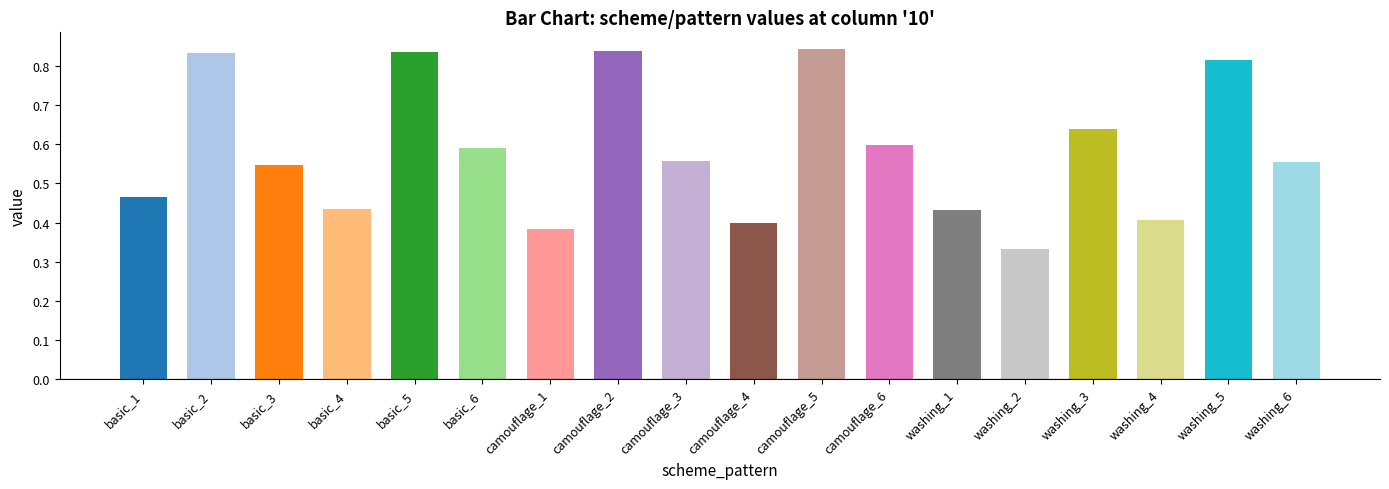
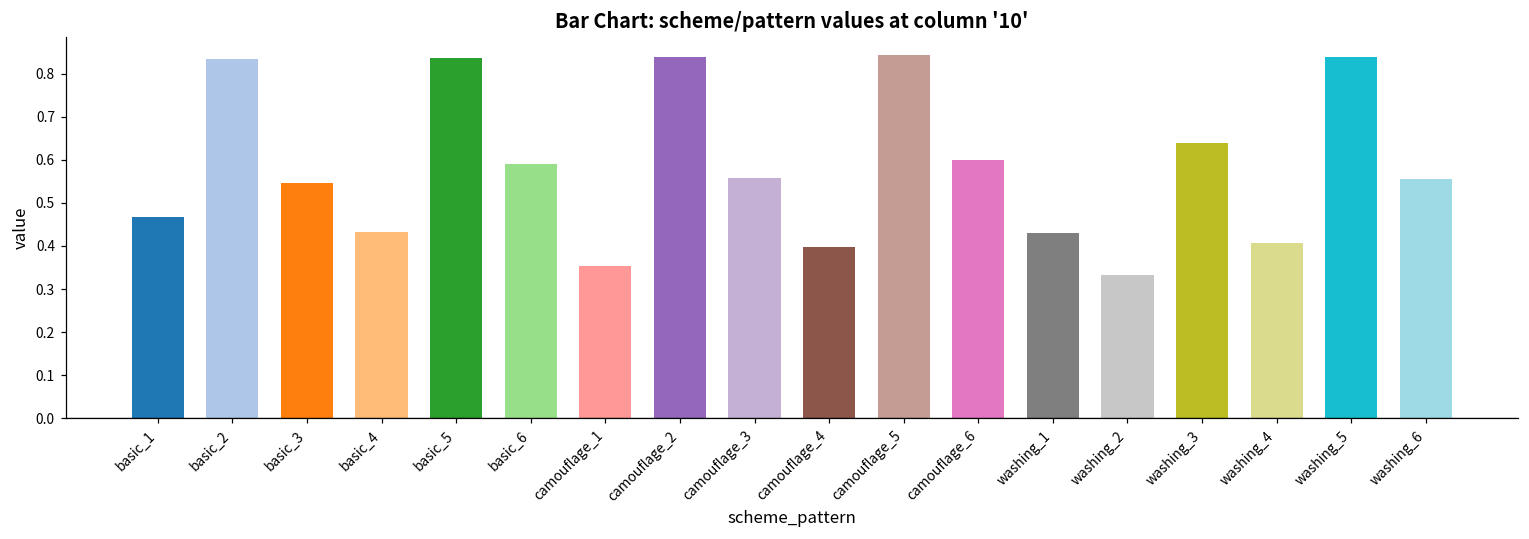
  {
    "basic_1": 0.47,
    "basic_2": 0.83,
    "basic_3": 0.55,
    "basic_4": 0.43,
    "basic_5": 0.84,
    "basic_6": 0.59,
-   "camouflage_1": 0.38,
+   "camouflage_1": 0.35,
    "camouflage_2": 0.84,
    "camouflage_3": 0.56,
    "camouflage_4": 0.40,
    "camouflage_5": 0.84,
    "camouflage_6": 0.60,
    "washing_1": 0.43,
    "washing_2": 0.33,
    "washing_3": 0.64,
    "washing_4": 0.41,
-   "washing_5": 0.82,
+   "washing_5": 0.84,
    "washing_6": 0.55
  }
